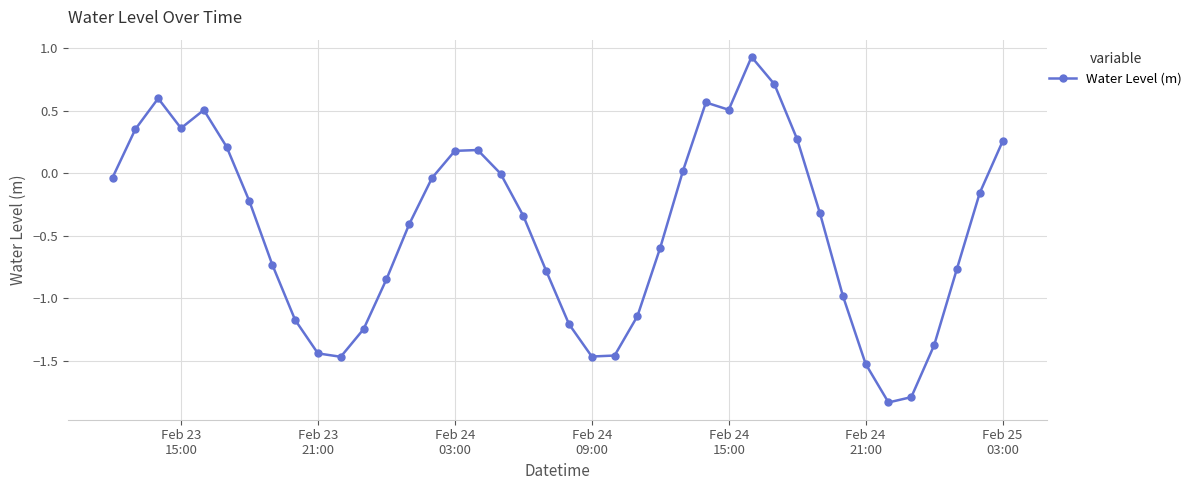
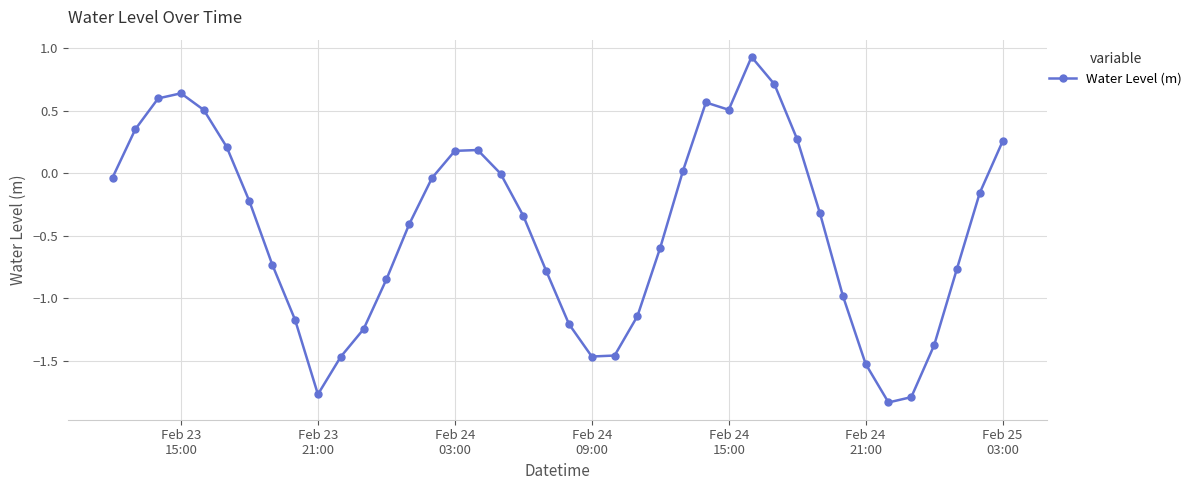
  {
-   "Feb 23 15:00": 0.36,
-   "Feb 23 21:00": -1.44,
+   "Feb 23 15:00": 0.64,
+   "Feb 23 21:00": -1.76,
    "Feb 24 03:00": 0.18,
    "Feb 24 09:00": -1.46,
    "Feb 24 15:00": 0.51,
    "Feb 24 21:00": -1.52,
    "Feb 25 03:00": 0.25
  }
